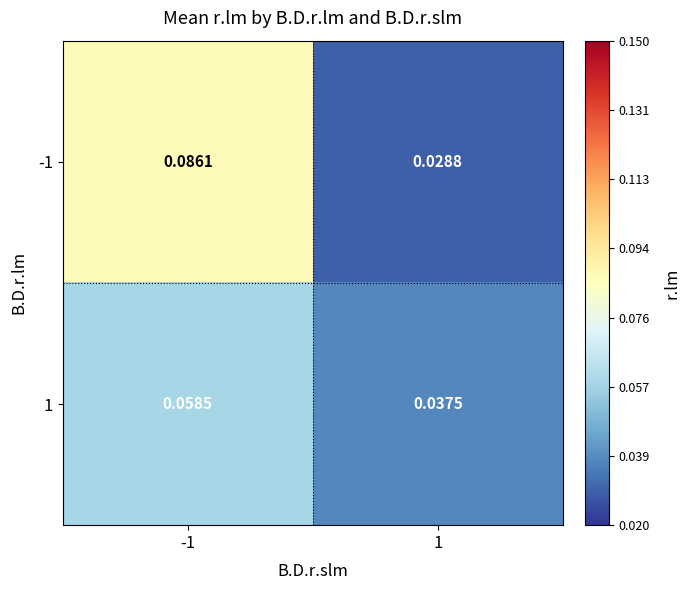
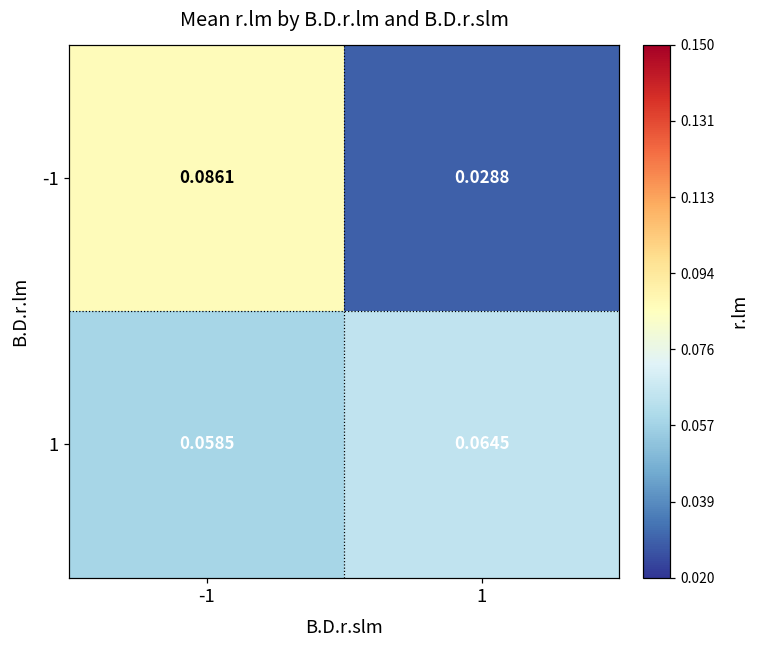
  {
    "-1": {
      "-1": 0.0861,
      "1": 0.0288
    },
    "1": {
      "-1": 0.0585,
-     "1": 0.0375
+     "1": 0.0645
    }
  }
